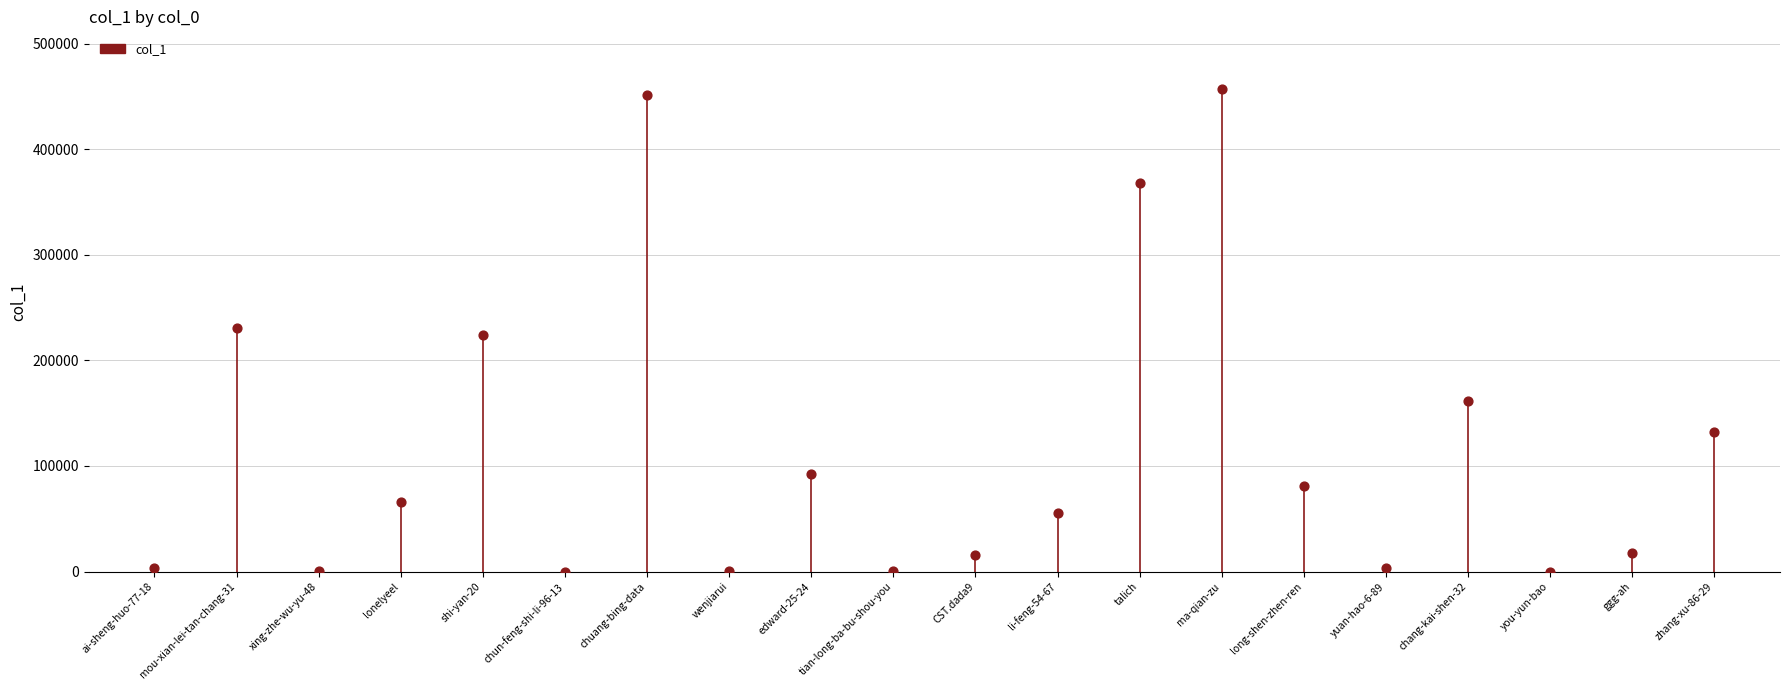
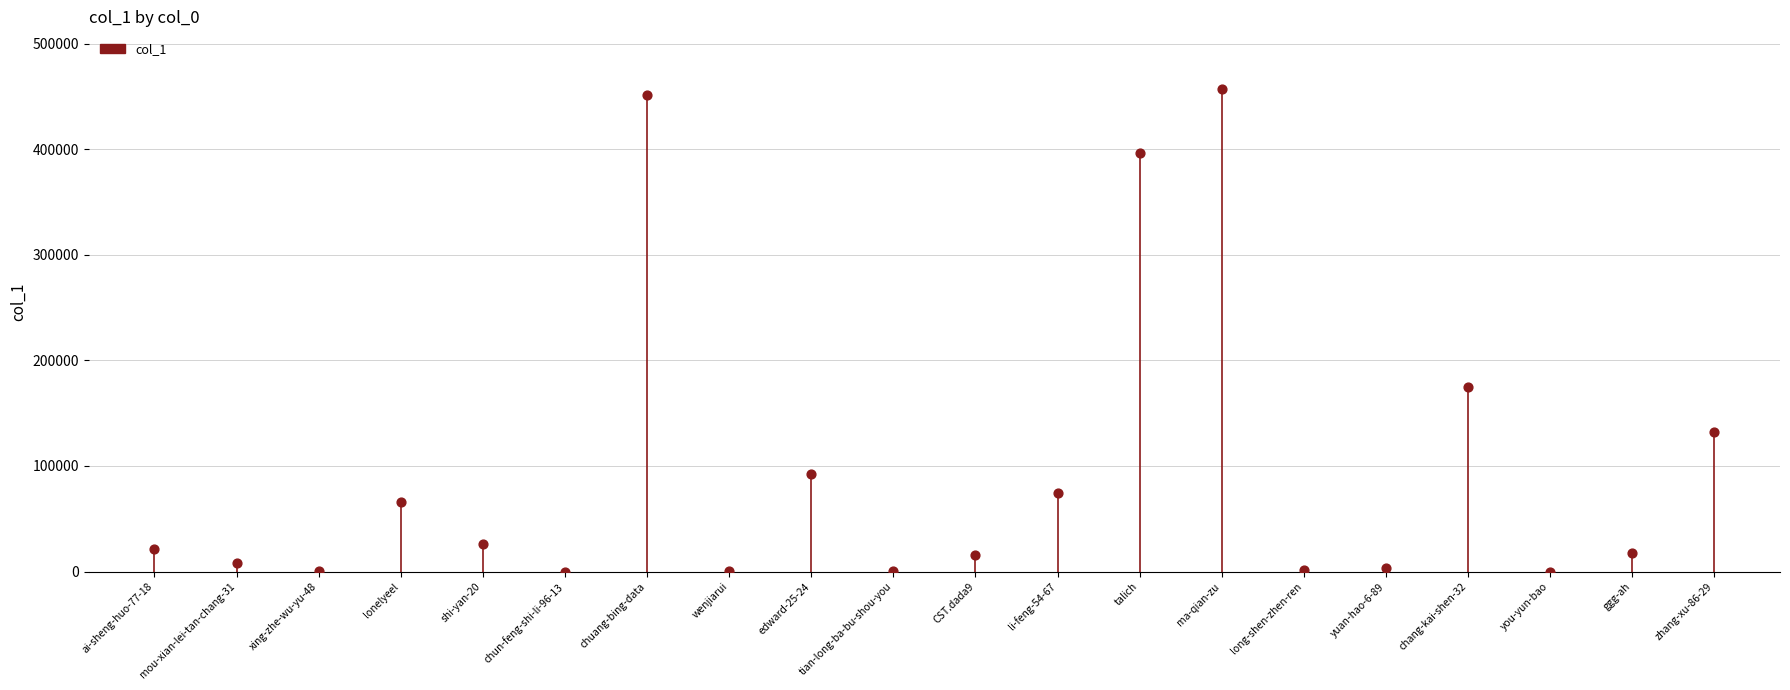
  {
-   "ai-sheng-huo-77-18": 3000,
-   "mou-xian-lei-tan-chang-31": 231000,
-   "shi-yan-20": 224000,
-   "li-feng-54-67": 55000,
-   "talich": 368000,
-   "long-shen-zhen-ren": 81000,
-   "chang-kai-shen-32": 161000
+   "ai-sheng-huo-77-18": 21000,
+   "mou-xian-lei-tan-chang-31": 8000,
+   "shi-yan-20": 26000,
+   "li-feng-54-67": 74000,
+   "talich": 396000,
+   "long-shen-zhen-ren": 1000,
+   "chang-kai-shen-32": 175000
  }
